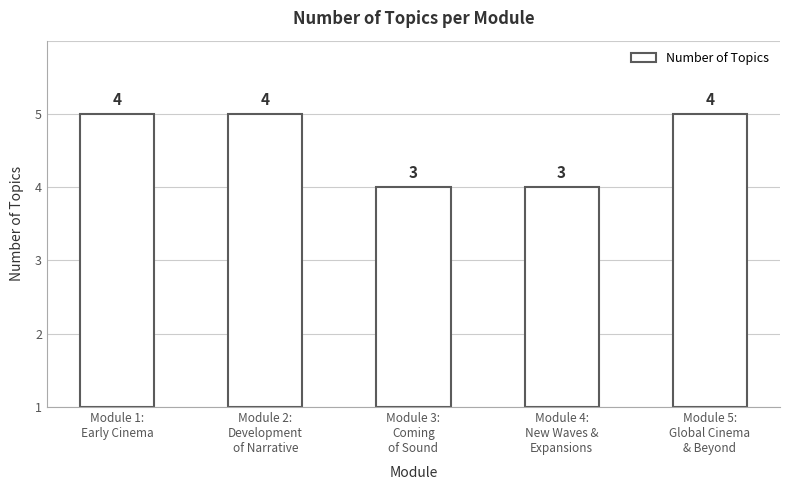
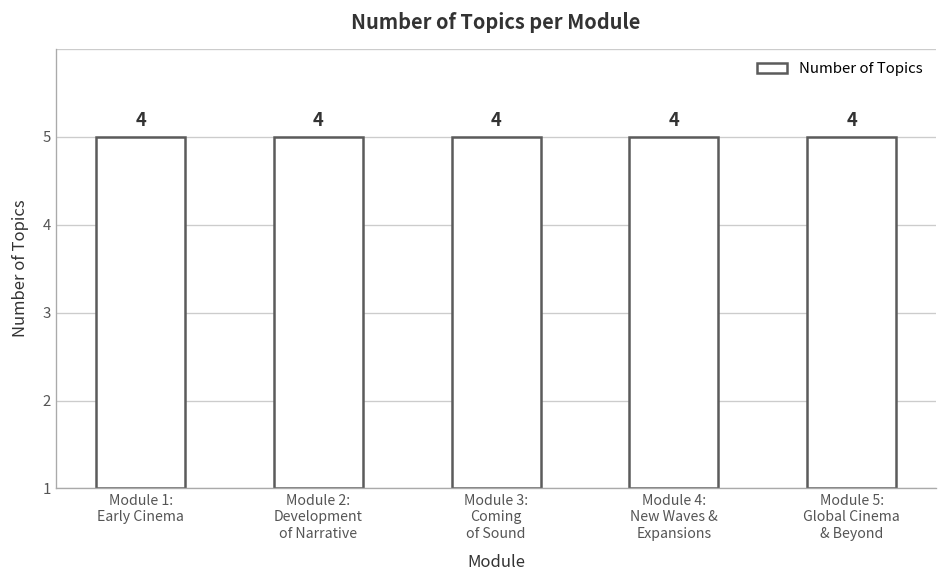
  {
    "Module 1: Early Cinema": 4,
    "Module 2: Development of Narrative": 4,
-   "Module 3: Coming of Sound": 3,
-   "Module 4: New Waves & Expansions": 3,
+   "Module 3: Coming of Sound": 4,
+   "Module 4: New Waves & Expansions": 4,
    "Module 5: Global Cinema & Beyond": 4
  }
